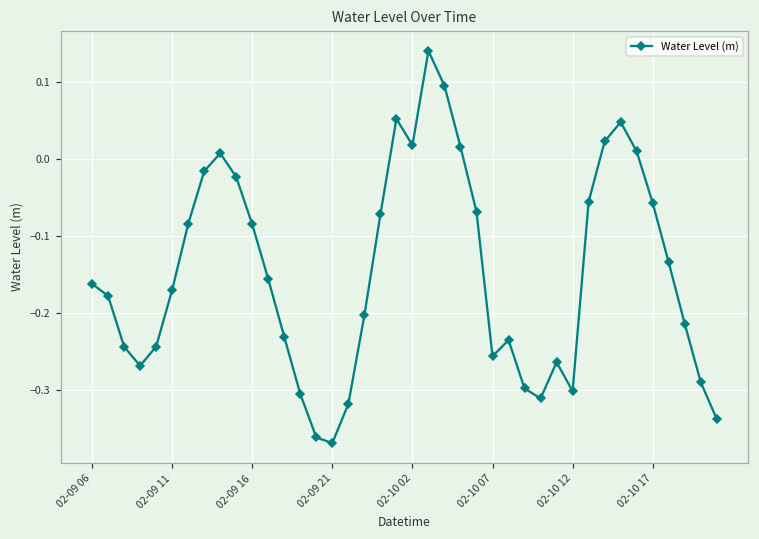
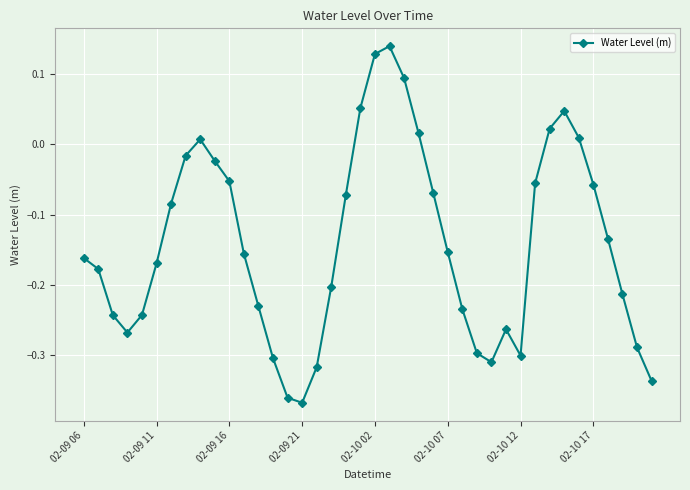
  {
    "02-09 06": -0.16,
    "02-09 11": -0.17,
-   "02-09 16": -0.09,
+   "02-09 16": -0.05,
    "02-09 21": -0.37,
-   "02-10 02": 0.02,
-   "02-10 07": -0.26,
+   "02-10 02": 0.13,
+   "02-10 07": -0.15,
    "02-10 12": -0.30,
    "02-10 17": -0.06
  }
